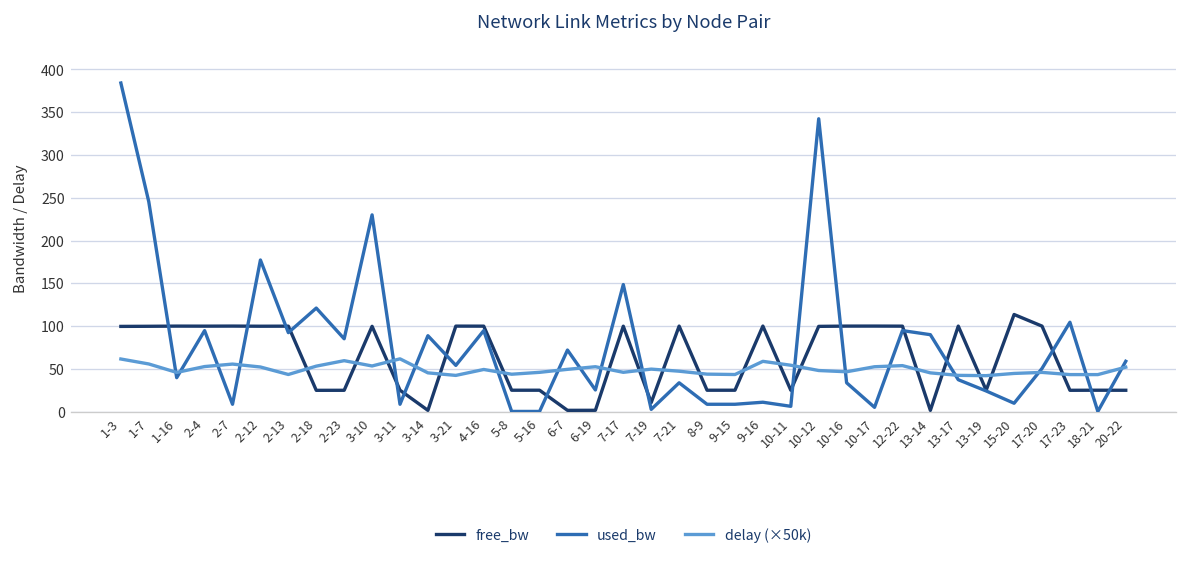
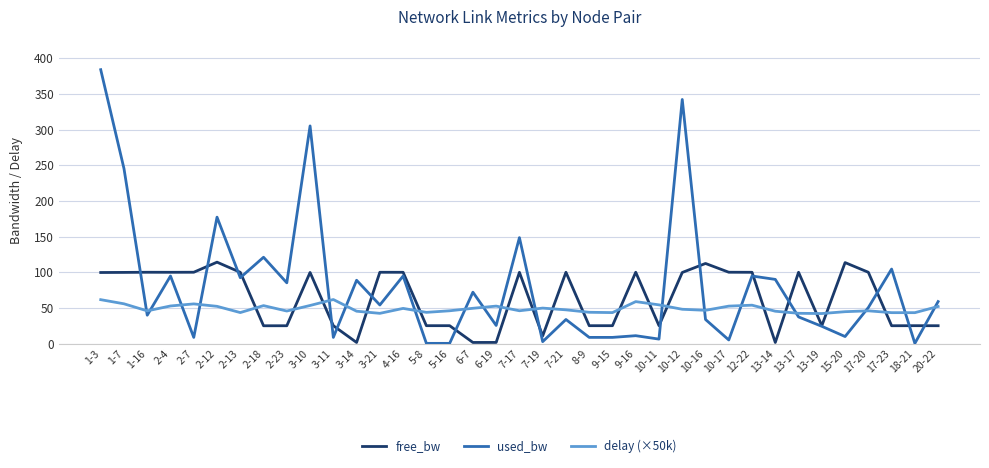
  {
    "free_bw": {
      "1-3": 100,
      "1-7": 100,
      "1-16": 100,
      "2-4": 100,
      "2-7": 100,
-     "2-12": 100,
+     "2-12": 110,
      "2-13": 100,
      "2-18": 20,
      "2-23": 20,
      "3-10": 100,
      "3-11": 20,
      "3-14": 0,
      "3-21": 100,
      "4-16": 100,
      "5-8": 20,
      "5-16": 20,
      "6-7": 0,
      "6-19": 0,
      "7-17": 100,
      "7-19": 10,
      "7-21": 100,
      "8-9": 20,
      "9-15": 20,
      "9-16": 100,
      "10-11": 20,
      "10-12": 100,
-     "10-16": 100,
+     "10-16": 110,
      "10-17": 100,
      "12-22": 100,
      "13-14": 0,
      "13-17": 100,
      "15-20": 110,
      "17-20": 100,
      "17-23": 20,
      "18-21": 20,
      "20-22": 20
    },
    "used_bw": {
      "1-3": 380,
      "1-7": 250,
      "1-16": 40,
      "2-4": 90,
      "2-7": 10,
      "2-12": 180,
      "2-13": 90,
      "2-18": 120,
      "2-23": 90,
-     "3-10": 230,
+     "3-10": 310,
      "3-11": 10,
      "3-14": 90,
      "3-21": 50,
      "4-16": 90,
      "5-8": 0,
      "5-16": 0,
      "6-7": 70,
      "6-19": 30,
      "7-17": 150,
      "7-19": 0,
      "7-21": 30,
      "8-9": 10,
      "9-15": 10,
      "9-16": 10,
      "10-11": 10,
      "10-12": 340,
      "10-16": 30,
      "10-17": 0,
      "12-22": 90,
      "13-14": 90,
      "13-17": 40,
      "15-20": 10,
      "17-20": 50,
      "17-23": 100,
      "18-21": 0,
      "20-22": 60
    },
    "delay (×50k)": {
      "1-3": 60,
      "1-7": 60,
      "1-16": 50,
      "2-4": 50,
      "2-7": 60,
      "2-12": 50,
      "2-13": 40,
      "2-18": 50,
-     "2-23": 60,
+     "2-23": 50,
      "3-10": 50,
      "3-11": 60,
      "3-14": 50,
      "3-21": 40,
      "4-16": 50,
      "5-8": 40,
      "5-16": 50,
      "6-7": 50,
      "6-19": 50,
      "7-17": 50,
      "7-19": 50,
      "7-21": 50,
      "8-9": 40,
      "9-15": 40,
      "9-16": 60,
      "10-11": 50,
      "10-12": 50,
      "10-16": 50,
      "10-17": 50,
      "12-22": 50,
      "13-14": 50,
      "13-17": 40,
      "13-19": 40,
      "15-20": 40,
      "17-20": 50,
      "17-23": 40,
      "18-21": 40,
      "20-22": 50
    }
  }
